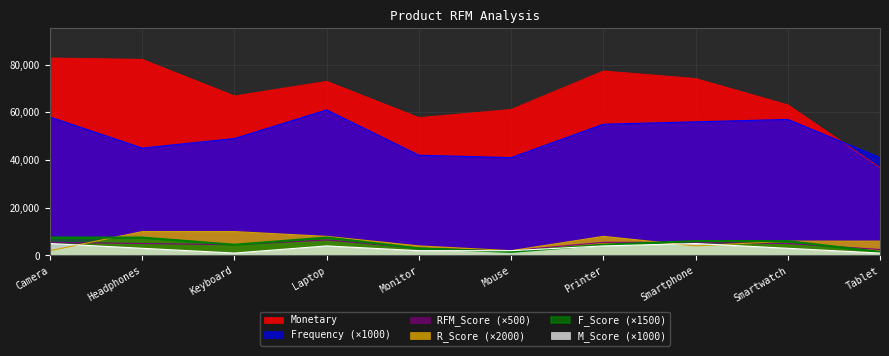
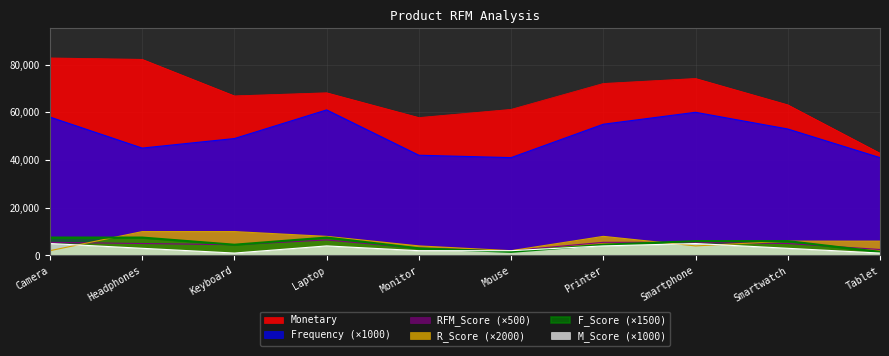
  {
    "Monetary": {
      "Camera": "83,000",
      "Headphones": "82,000",
      "Keyboard": "67,000",
-     "Laptop": "73,000",
+     "Laptop": "68,000",
      "Monitor": "58,000",
      "Mouse": "61,000",
-     "Printer": "77,000",
+     "Printer": "72,000",
      "Smartphone": "74,000",
      "Smartwatch": "63,000",
-     "Tablet": "37,000"
+     "Tablet": "43,000"
    },
    "Frequency (×1000)": {
      "Camera": "58,000",
      "Headphones": "45,000",
      "Keyboard": "49,000",
      "Laptop": "61,000",
      "Monitor": "42,000",
      "Mouse": "41,000",
      "Printer": "55,000",
-     "Smartphone": "56,000",
-     "Smartwatch": "57,000",
+     "Smartphone": "60,000",
+     "Smartwatch": "53,000",
      "Tablet": "41,000"
    },
    "RFM_Score (×500)": {
      "Headphones": "5,000"
    },
    "R_Score (×2000)": {
      "Camera": "2,000",
      "Headphones": "10,000",
      "Keyboard": "10,000",
      "Printer": "8,000",
      "Tablet": "6,000"
    },
    "F_Score (×1500)": {
      "Camera": "8,000",
      "Headphones": "8,000"
    },
    "M_Score (×1000)": {
      "Headphones": "3,000",
      "Keyboard": "1,000",
      "Laptop": "4,000",
      "Smartwatch": "3,000"
    }
  }
